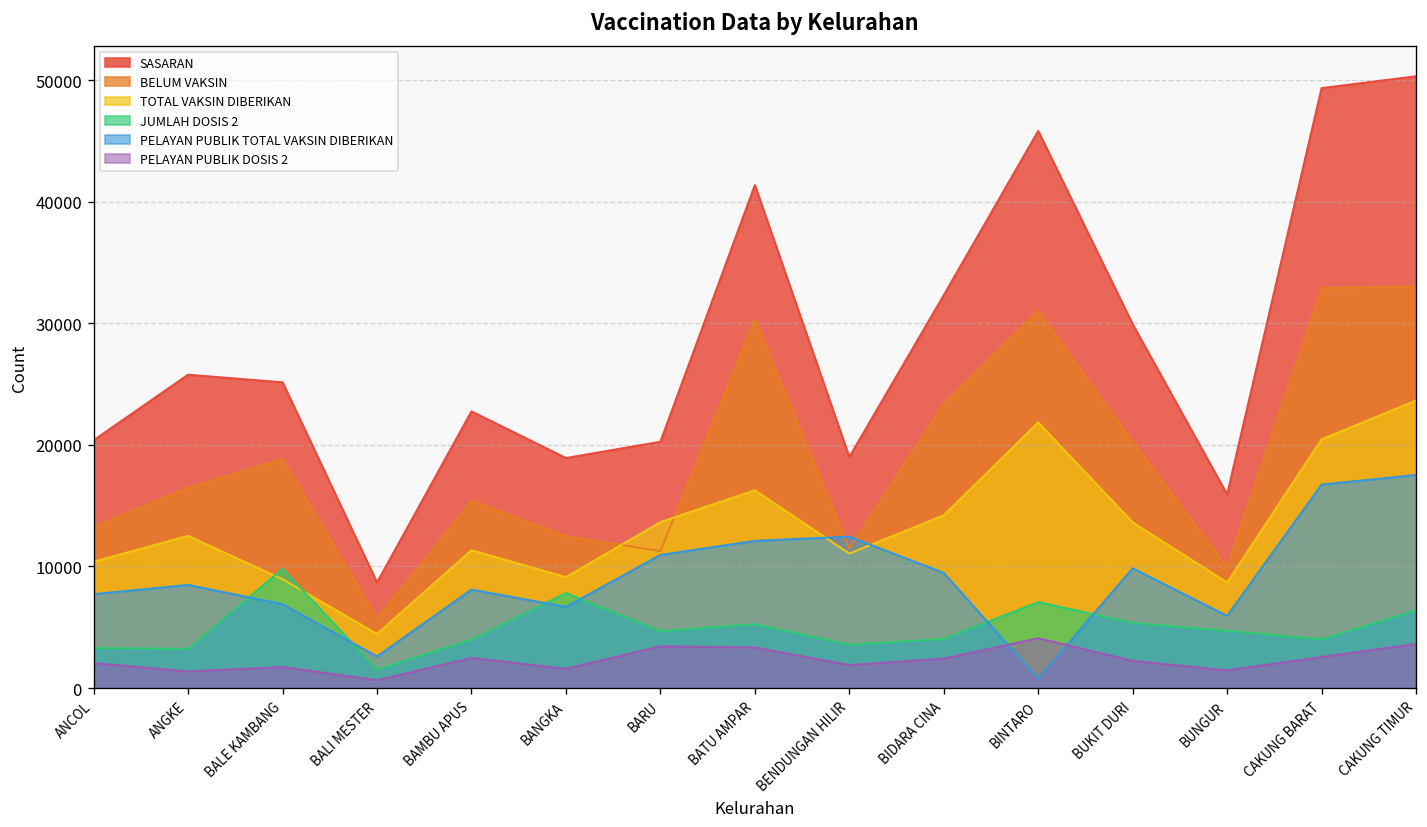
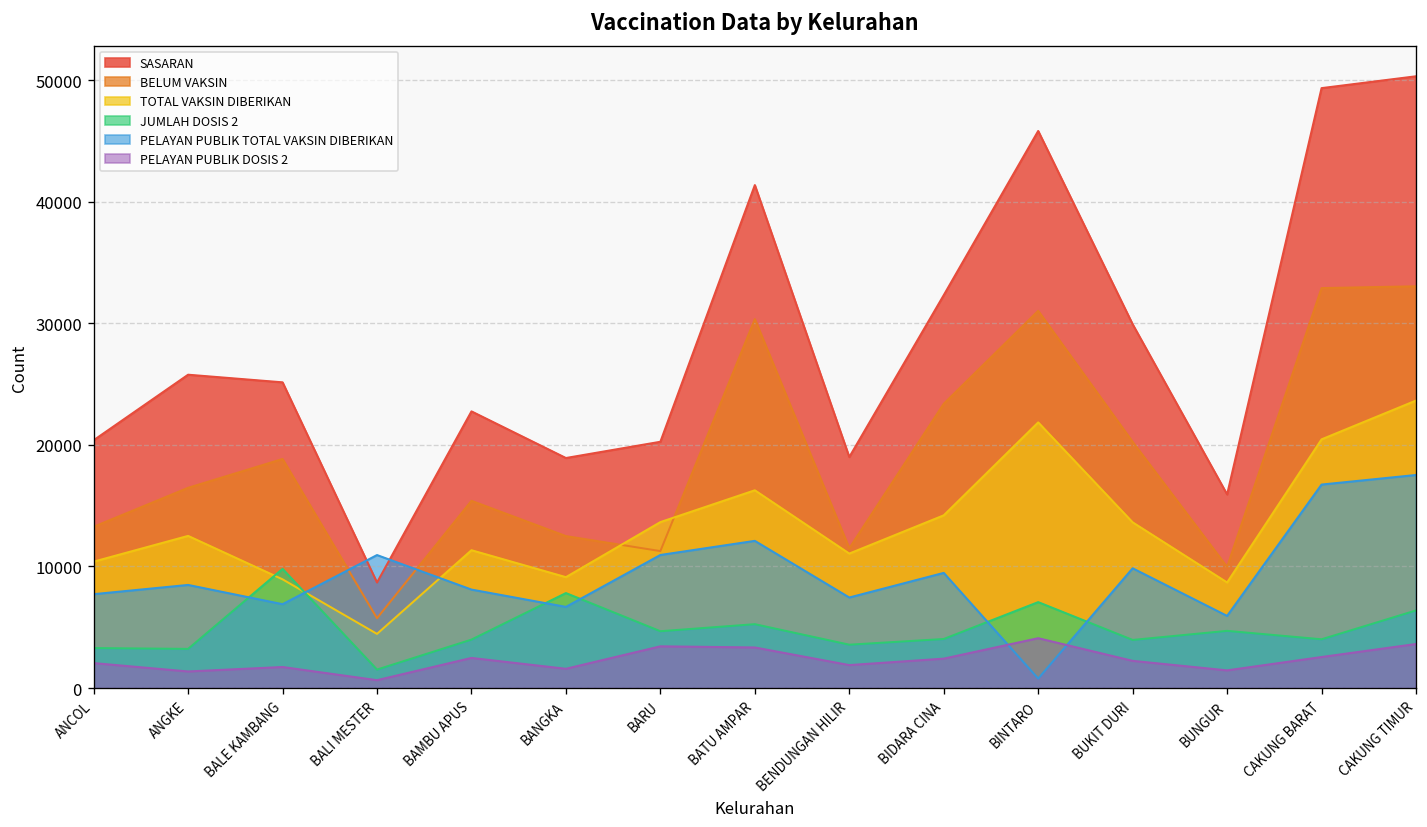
  {
    "TOTAL VAKSIN DIBERIKAN": {
      "ANCOL": 10400,
      "ANGKE": 12500,
      "BALE KAMBANG": 8900,
      "BALI MESTER": 4500,
      "BAMBU APUS": 11300,
      "BANGKA": 9100,
      "BARU": 13700,
      "BATU AMPAR": 16300,
      "BENDUNGAN HILIR": 11100,
      "BIDARA CINA": 14200,
      "BINTARO": 21900,
      "BUKIT DURI": 13600,
      "BUNGUR": 8700,
      "CAKUNG BARAT": 20500,
      "CAKUNG TIMUR": 23700
    },
    "JUMLAH DOSIS 2": {
      "ANCOL": 3300,
      "ANGKE": 3200,
      "BALE KAMBANG": 9800,
      "BALI MESTER": 1500,
      "BAMBU APUS": 4000,
      "BANGKA": 7800,
      "BARU": 4700,
      "BATU AMPAR": 5300,
      "BENDUNGAN HILIR": 3600,
      "BIDARA CINA": 4000,
      "BINTARO": 7100,
-     "BUKIT DURI": 5400,
+     "BUKIT DURI": 4000,
      "BUNGUR": 4700,
      "CAKUNG BARAT": 4000,
      "CAKUNG TIMUR": 6400
    },
    "PELAYAN PUBLIK TOTAL VAKSIN DIBERIKAN": {
      "ANCOL": 7700,
      "ANGKE": 8500,
      "BALE KAMBANG": 6900,
-     "BALI MESTER": 2600,
+     "BALI MESTER": 10900,
      "BAMBU APUS": 8100,
      "BANGKA": 6700,
      "BARU": 11000,
      "BATU AMPAR": 12100,
-     "BENDUNGAN HILIR": 12500,
+     "BENDUNGAN HILIR": 7500,
      "BIDARA CINA": 9500,
      "BINTARO": 800,
      "BUKIT DURI": 9900,
      "BUNGUR": 5900,
      "CAKUNG BARAT": 16700,
      "CAKUNG TIMUR": 17500
    },
    "PELAYAN PUBLIK DOSIS 2": {
      "ANCOL": 2100,
      "ANGKE": 1400,
      "BALE KAMBANG": 1700,
      "BALI MESTER": 600,
      "BAMBU APUS": 2500,
      "BANGKA": 1600,
      "BARU": 3400,
      "BATU AMPAR": 3300,
      "BENDUNGAN HILIR": 1900,
      "BIDARA CINA": 2400,
      "BINTARO": 4100,
      "BUKIT DURI": 2200,
      "BUNGUR": 1500,
      "CAKUNG BARAT": 2600,
      "CAKUNG TIMUR": 3600
    }
  }
